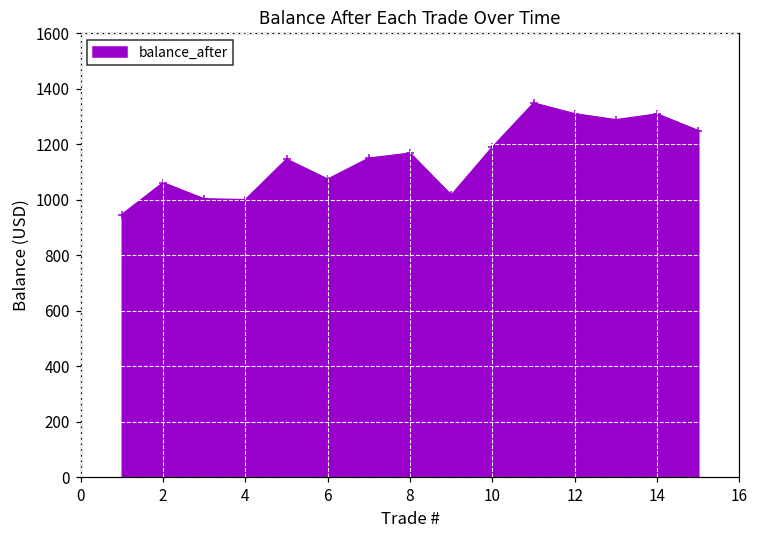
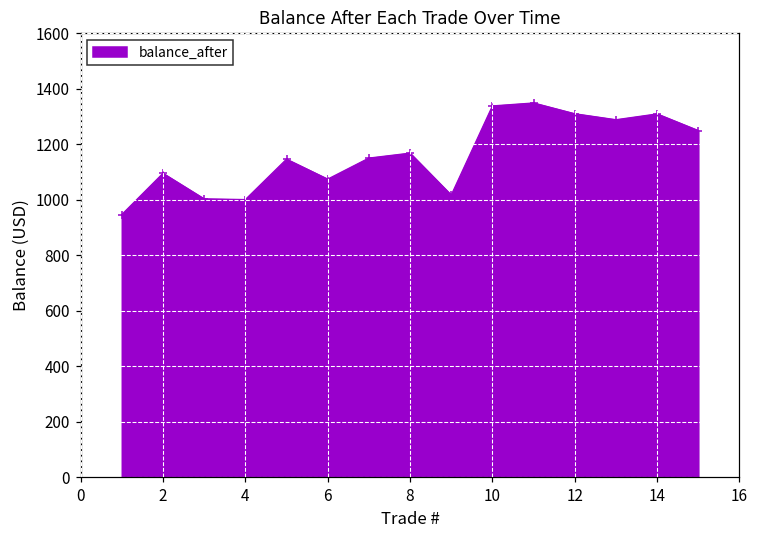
  {
-   "2": 1060,
+   "2": 1100,
    "4": 1000,
    "6": 1070,
    "8": 1170,
-   "10": 1190,
+   "10": 1340,
    "12": 1310,
    "14": 1310
  }
